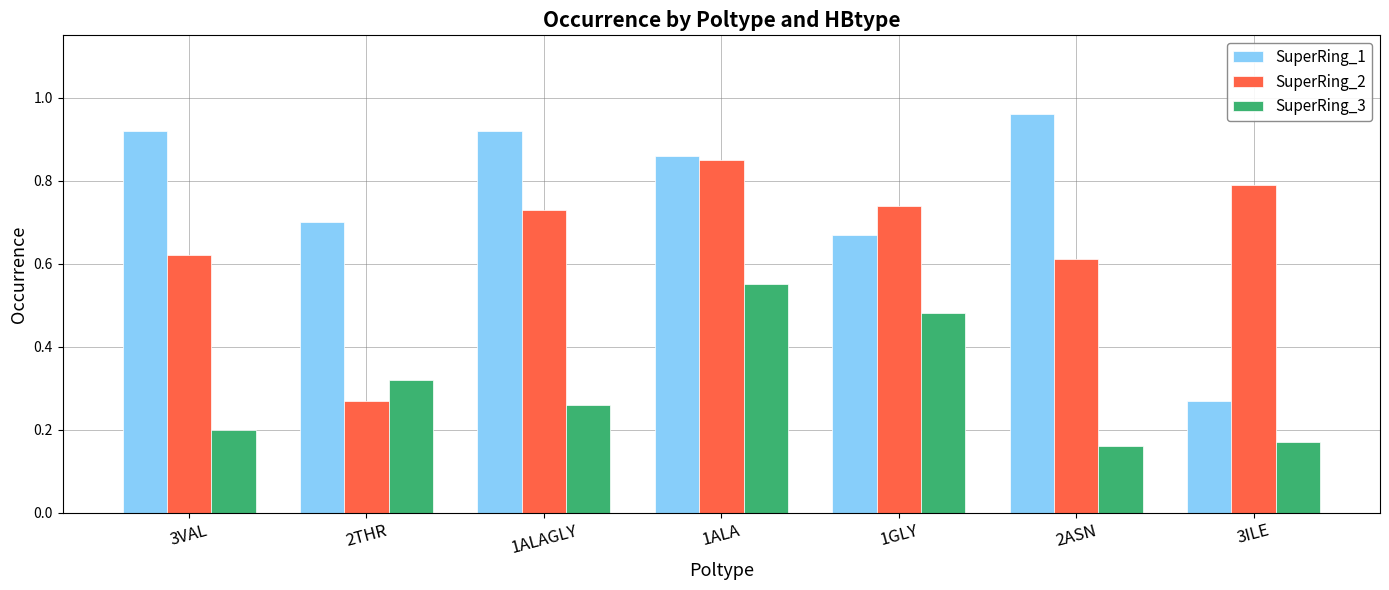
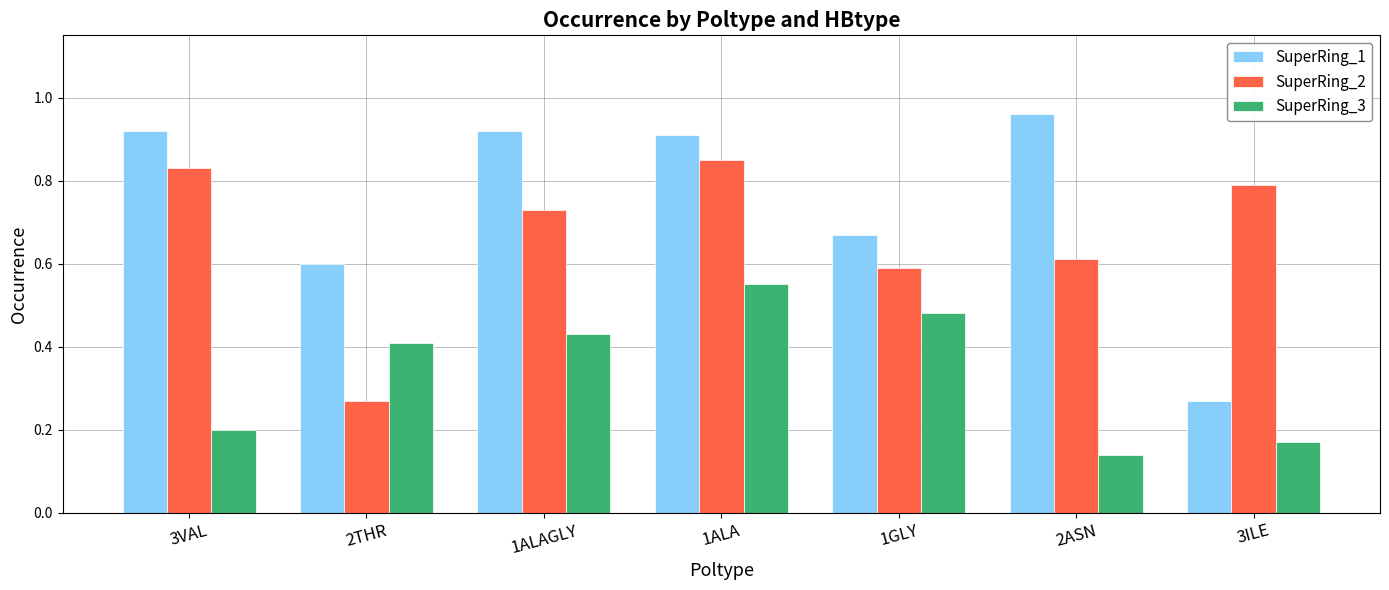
  {
    "SuperRing_1": {
      "3VAL": 0.92,
-     "2THR": 0.7,
+     "2THR": 0.6,
      "1ALAGLY": 0.92,
-     "1ALA": 0.86,
+     "1ALA": 0.91,
      "1GLY": 0.67,
      "2ASN": 0.96,
      "3ILE": 0.27
    },
    "SuperRing_2": {
-     "3VAL": 0.62,
+     "3VAL": 0.83,
      "2THR": 0.27,
      "1ALAGLY": 0.73,
      "1ALA": 0.85,
-     "1GLY": 0.74,
+     "1GLY": 0.59,
      "2ASN": 0.61,
      "3ILE": 0.79
    },
    "SuperRing_3": {
      "3VAL": 0.20,
-     "2THR": 0.32,
-     "1ALAGLY": 0.26,
+     "2THR": 0.41,
+     "1ALAGLY": 0.43,
      "1ALA": 0.55,
      "1GLY": 0.48,
-     "2ASN": 0.16,
+     "2ASN": 0.14,
      "3ILE": 0.17
    }
  }
